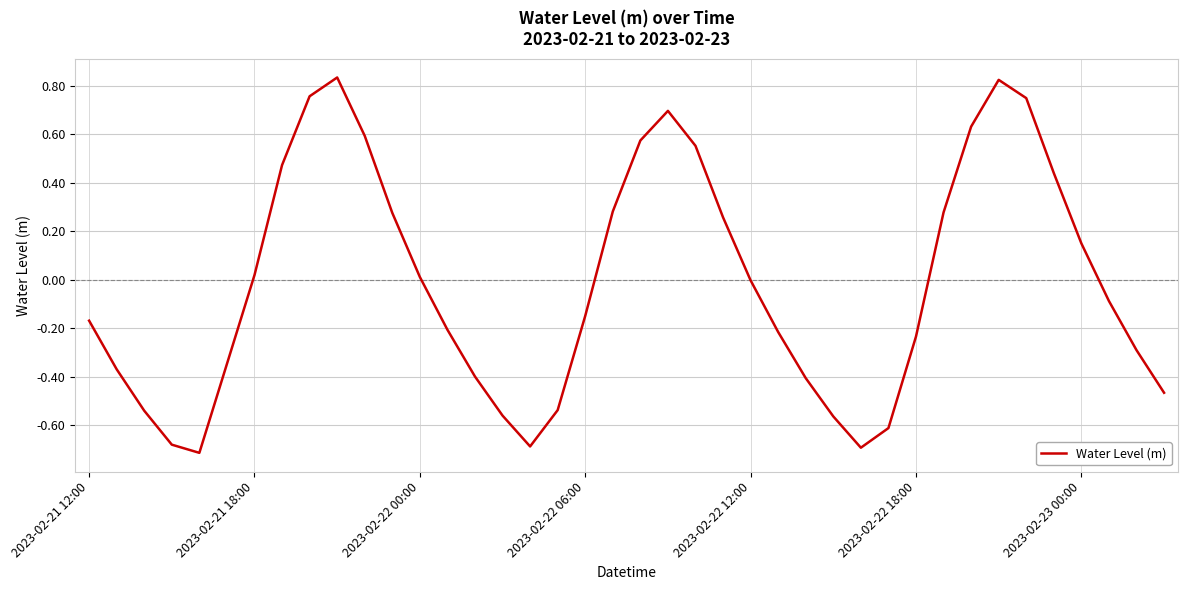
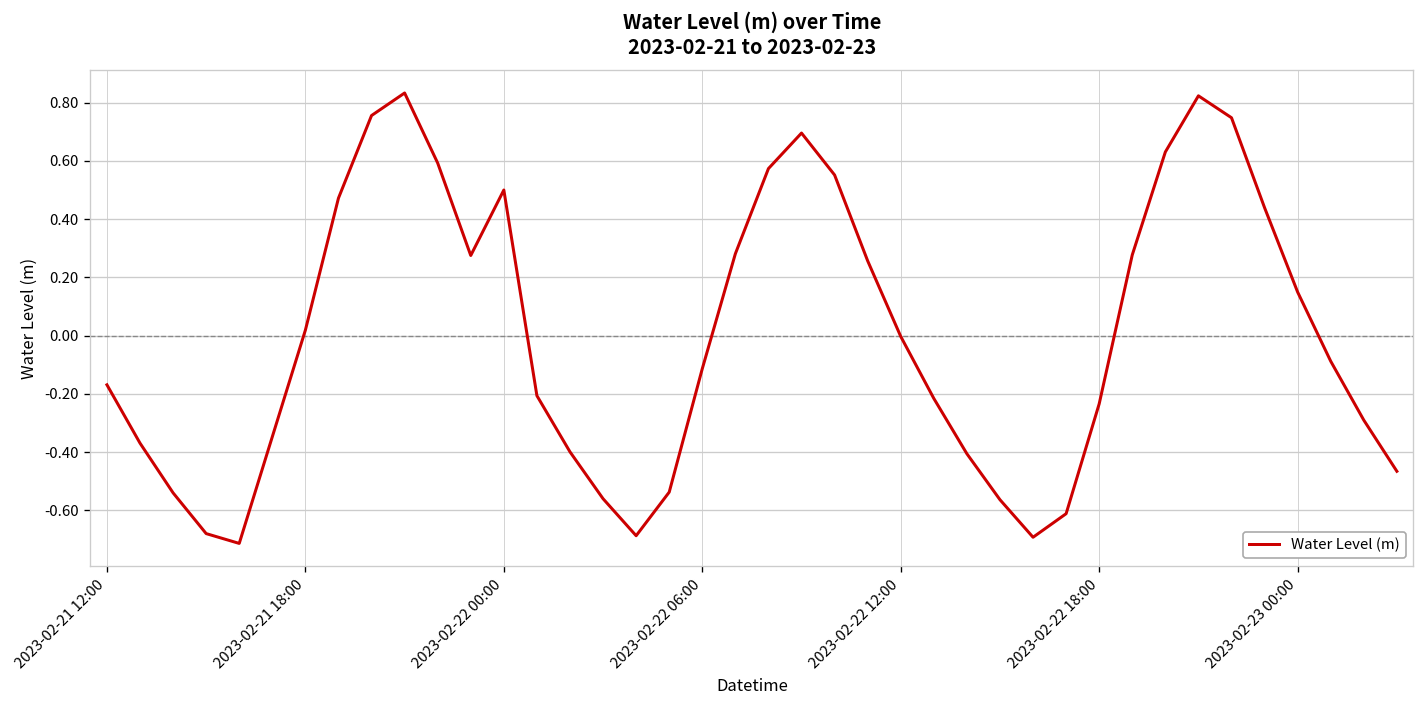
  {
    "2023-02-21 12:00": -0.17,
    "2023-02-21 18:00": 0.02,
-   "2023-02-22 00:00": 0.01,
-   "2023-02-22 06:00": -0.15,
+   "2023-02-22 00:00": 0.50,
+   "2023-02-22 06:00": -0.11,
    "2023-02-22 12:00": 0.00,
    "2023-02-22 18:00": -0.23,
    "2023-02-23 00:00": 0.15
  }
